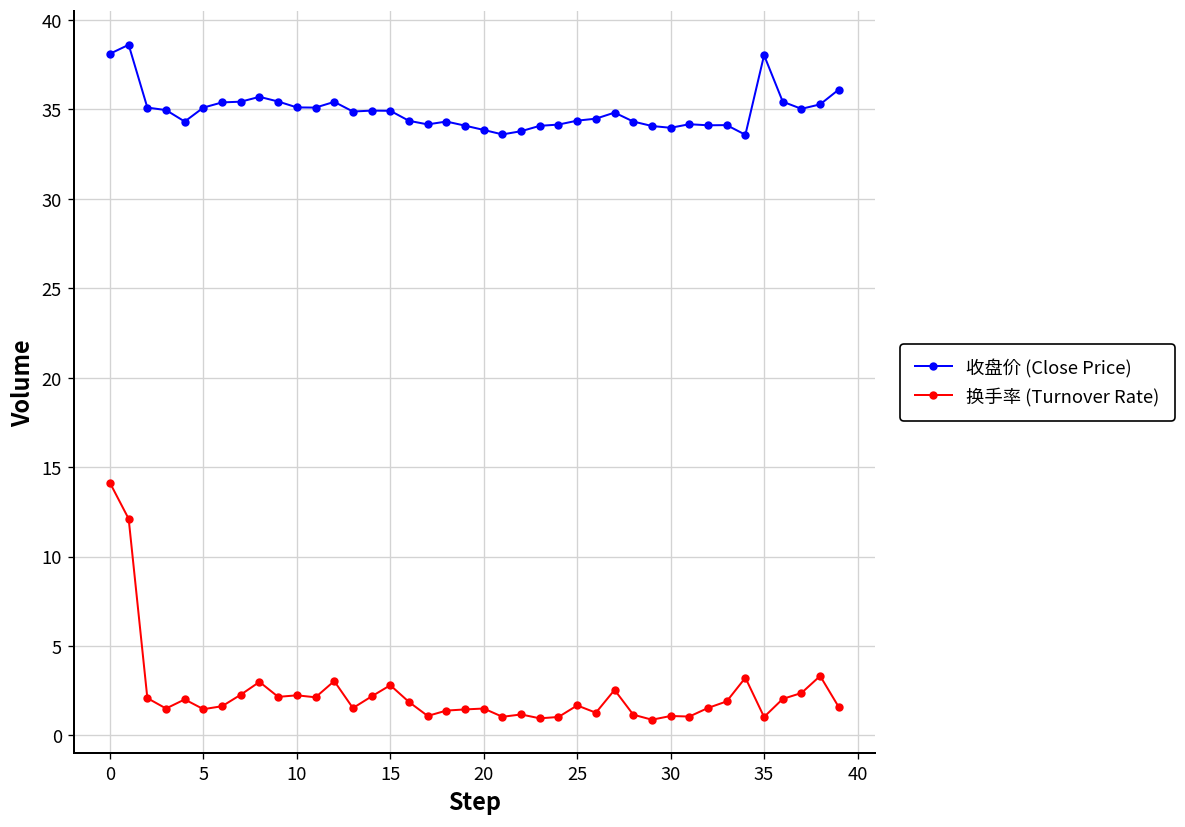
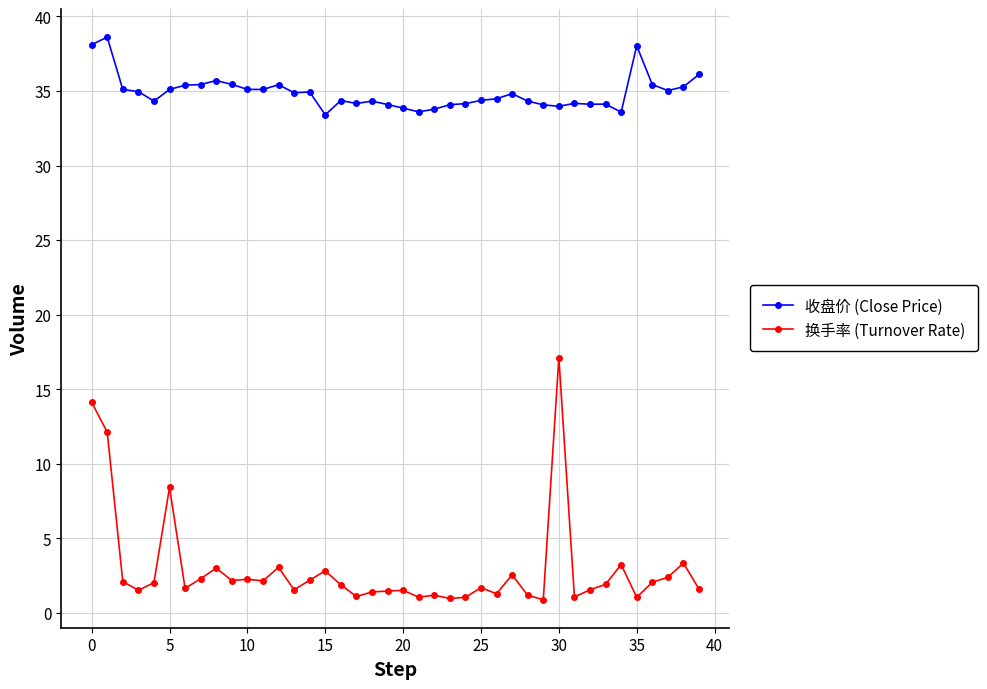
  {
    "收盘价 (Close Price)": {
      "0": 38.1,
      "5": 35.1,
      "10": 35.1,
-     "15": 34.9,
+     "15": 33.4,
      "20": 33.9,
      "25": 34.4,
      "30": 34.0,
      "35": 38.0
    },
    "换手率 (Turnover Rate)": {
      "0": 14.1,
-     "5": 1.5,
+     "5": 8.4,
      "10": 2.2,
      "15": 2.8,
      "20": 1.5,
      "25": 1.7,
-     "30": 1.1,
+     "30": 17.1,
      "35": 1.0
    }
  }
